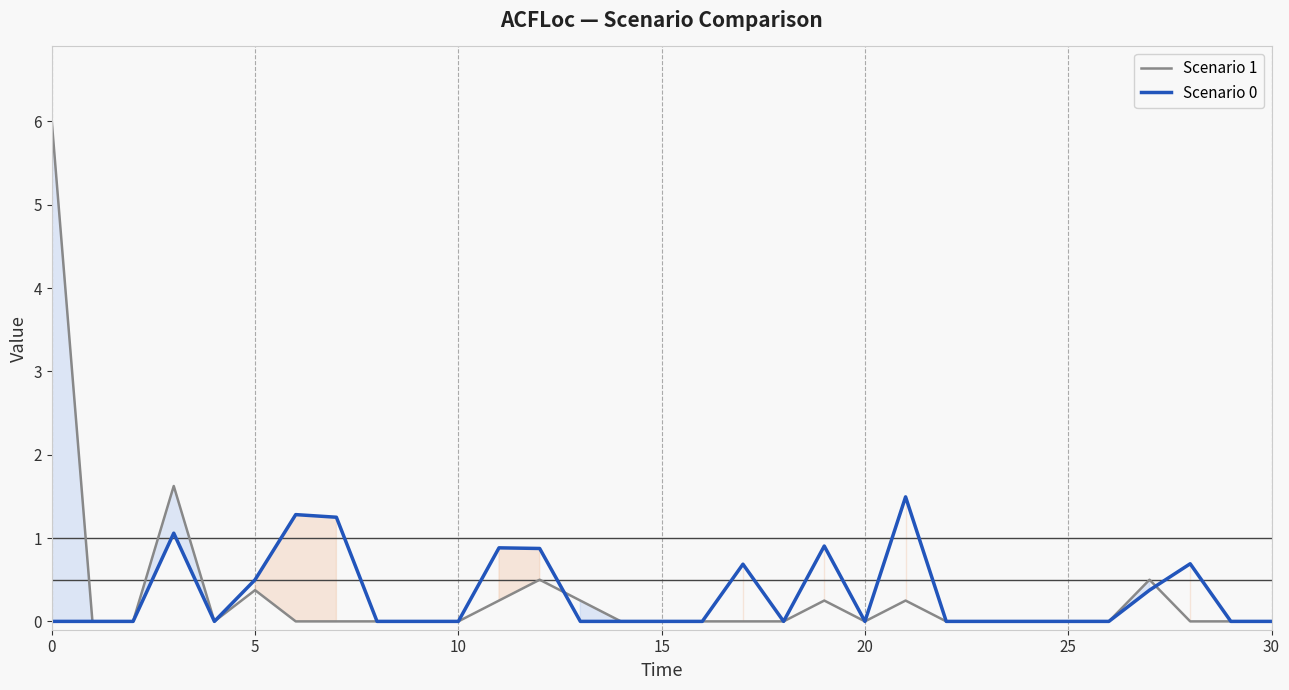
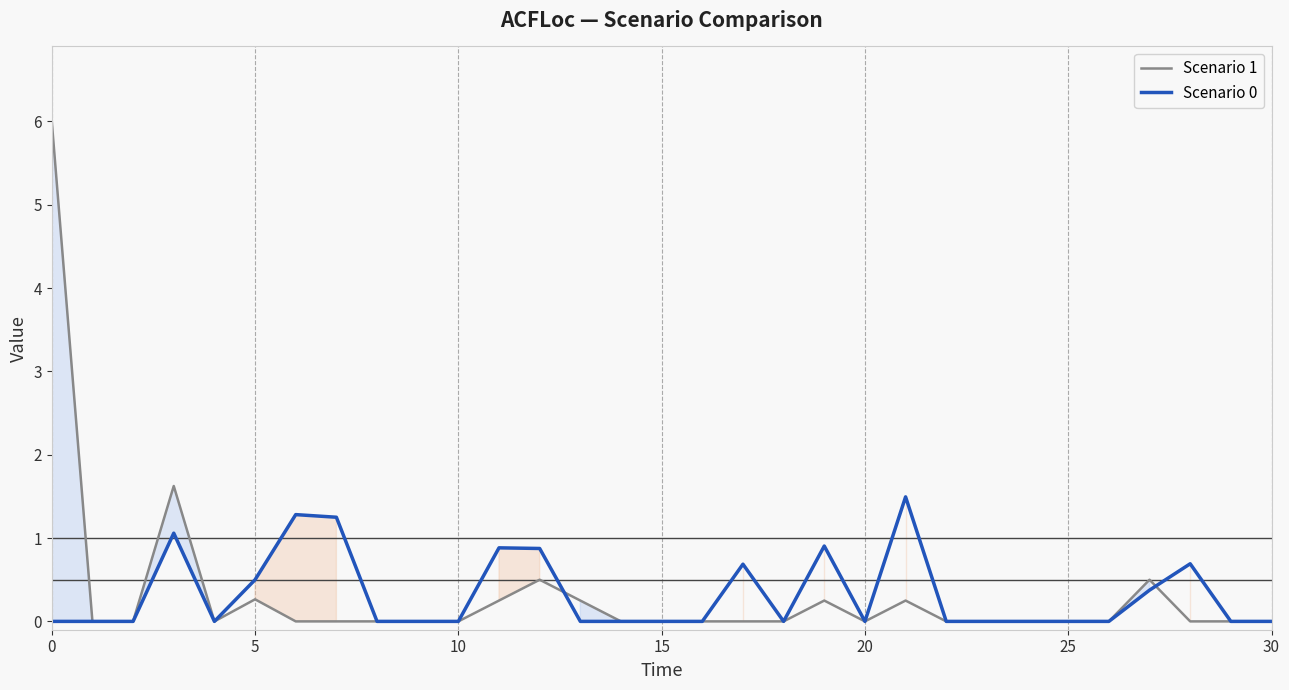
  {
    "Scenario 1": {
      "0": 6.0,
-     "5": 0.4
+     "5": 0.3
    },
    "Scenario 0": {
      "0": 0.0,
      "5": 0.5
    }
  }
